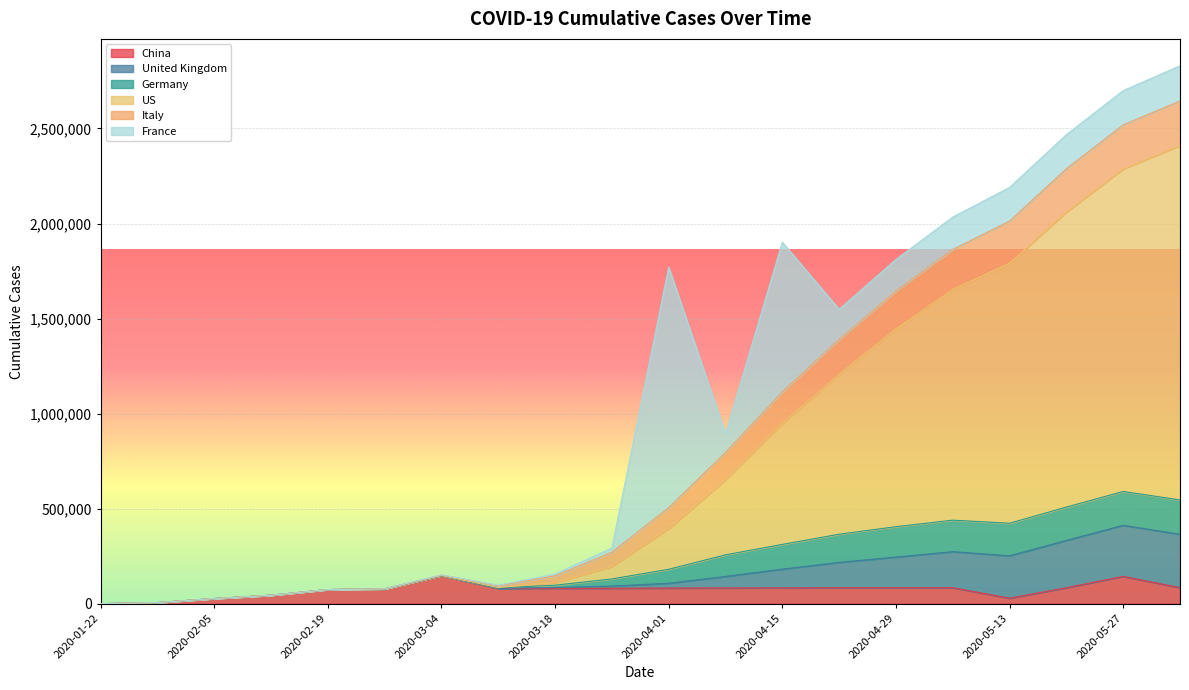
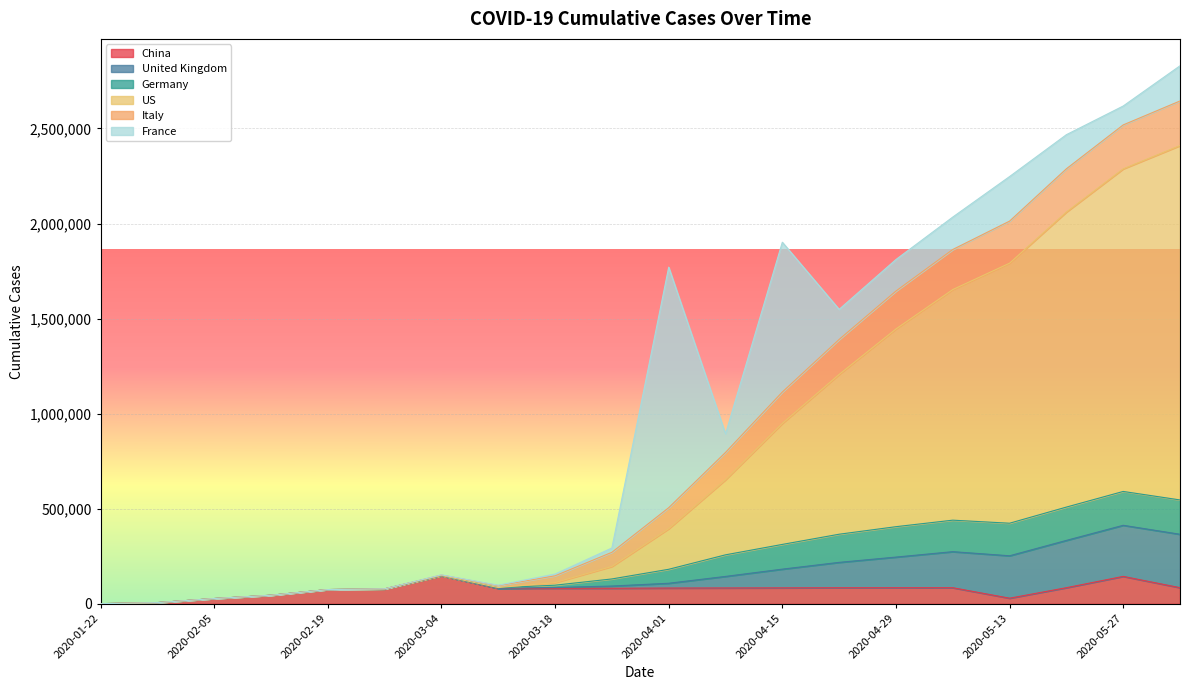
  {
    "China": {
      "2020-04-01": "80,000",
      "2020-04-15": "80,000",
      "2020-04-29": "80,000",
      "2020-05-13": "30,000",
      "2020-05-27": "140,000"
    },
    "France": {
      "2020-04-01": "1,270,000",
      "2020-04-15": "790,000",
      "2020-04-29": "170,000",
-     "2020-05-13": "180,000",
-     "2020-05-27": "180,000"
+     "2020-05-13": "230,000",
+     "2020-05-27": "100,000"
    }
  }
